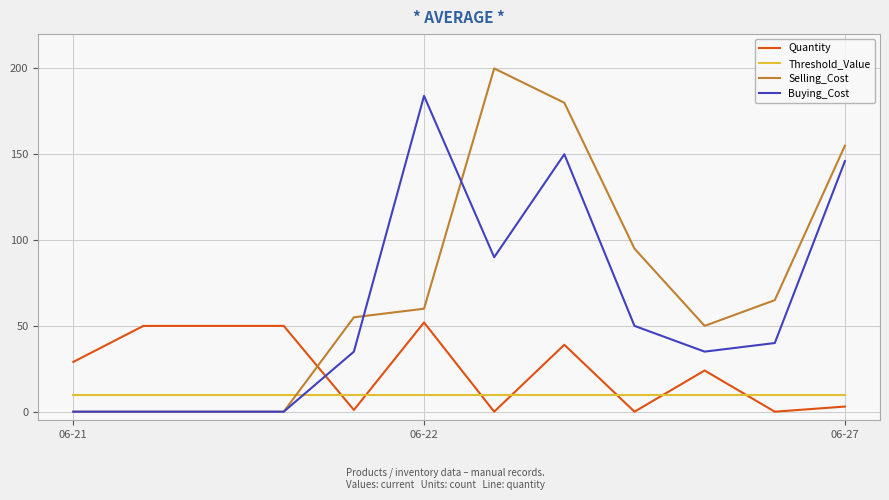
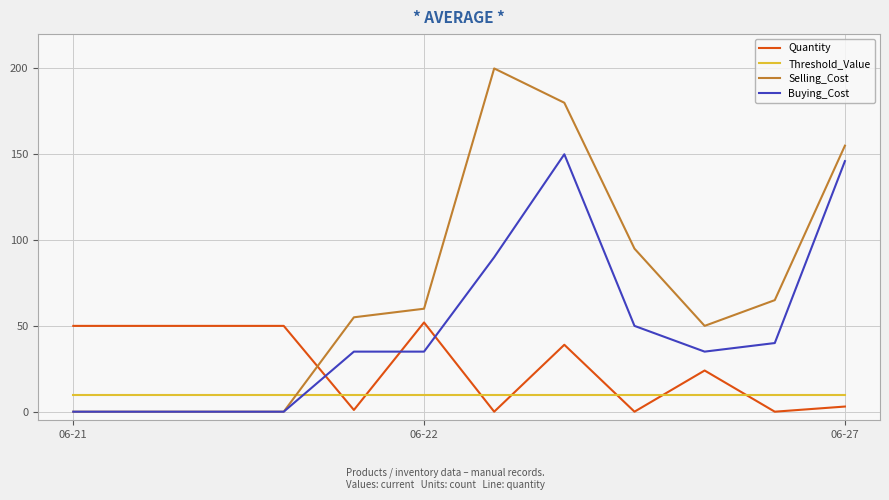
  {
    "Quantity": {
-     "06-21": 29,
+     "06-21": 50,
      "06-22": 52,
      "06-27": 3
    },
    "Threshold_Value": {
      "06-21": 10,
      "06-22": 10,
      "06-27": 10
    },
    "Selling_Cost": {
      "06-22": 60,
      "06-27": 155
    },
    "Buying_Cost": {
-     "06-22": 184,
+     "06-22": 35,
      "06-27": 146
    }
  }
